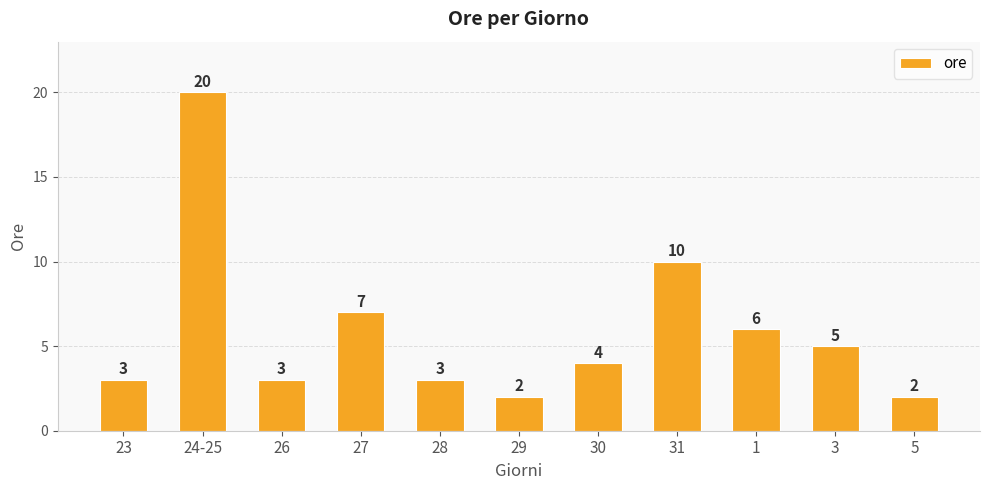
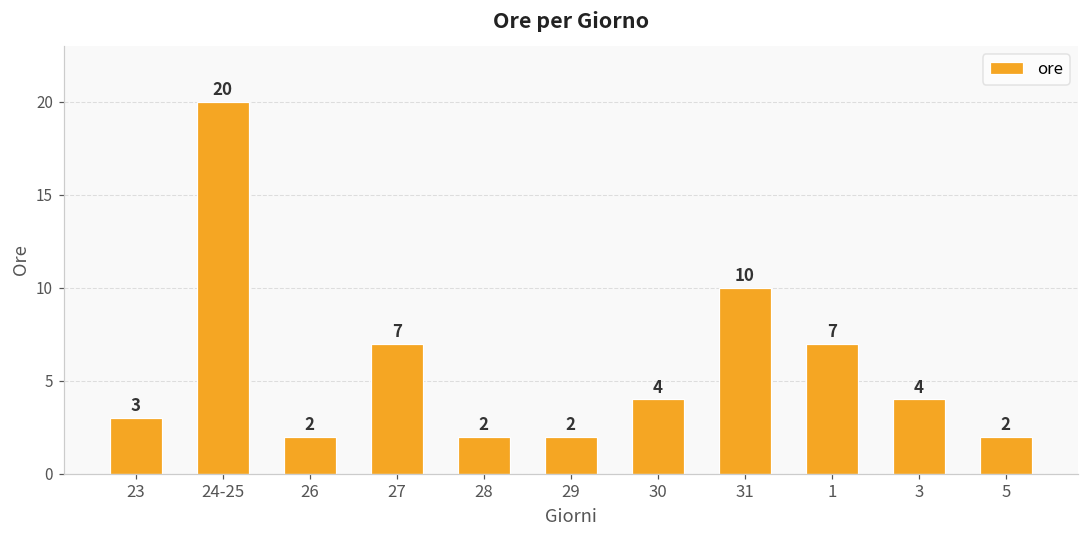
  {
    "23": 3,
    "24-25": 20,
-   "26": 3,
+   "26": 2,
    "27": 7,
-   "28": 3,
+   "28": 2,
    "29": 2,
    "30": 4,
    "31": 10,
-   "1": 6,
-   "3": 5,
+   "1": 7,
+   "3": 4,
    "5": 2
  }
